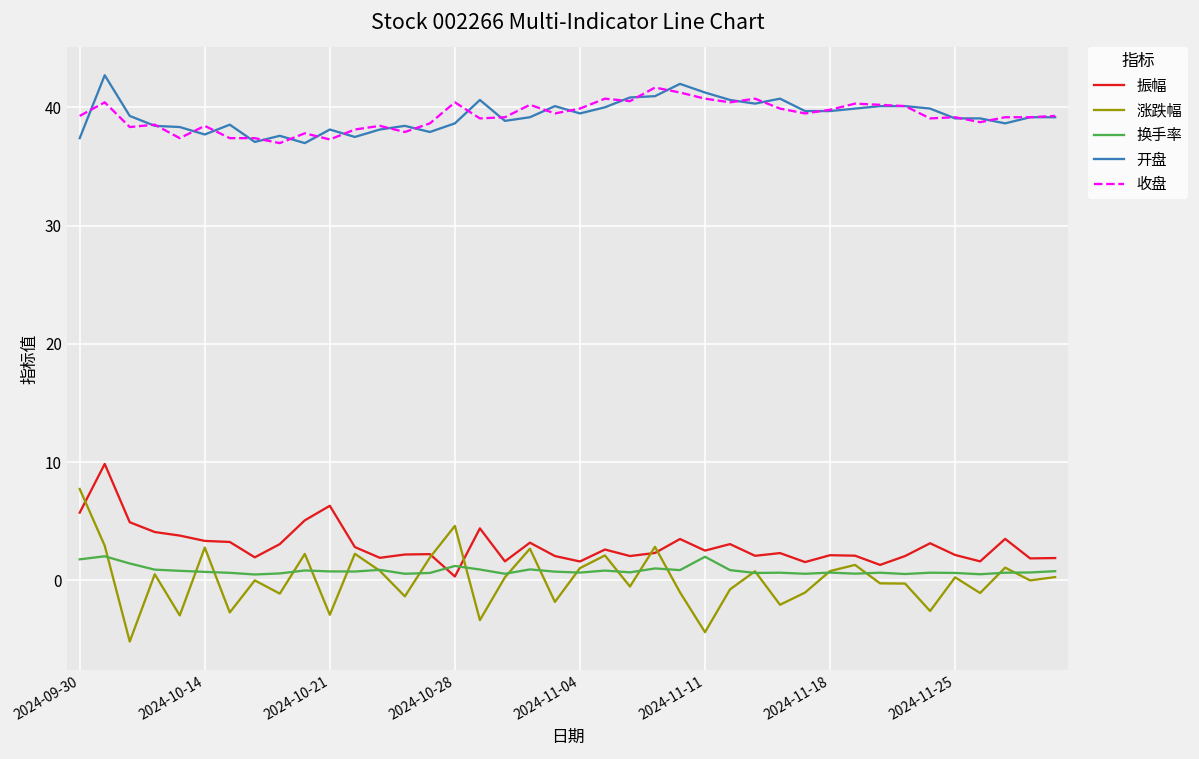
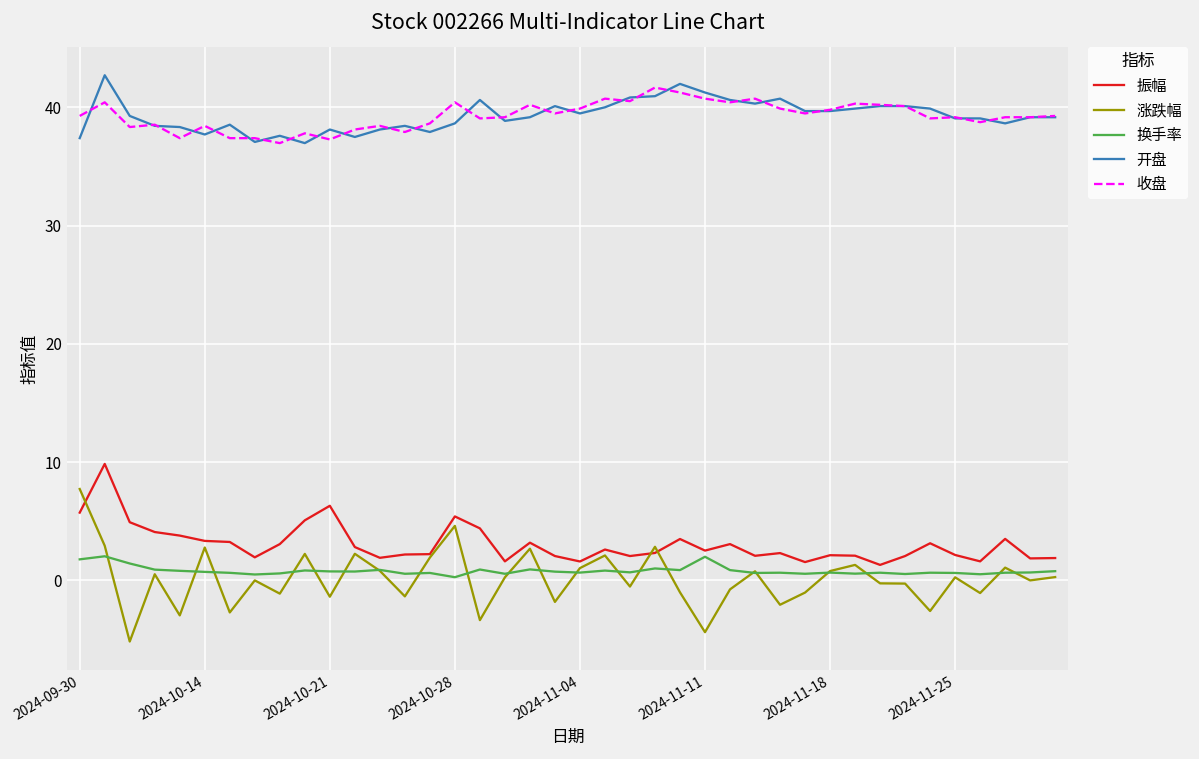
  {
    "振幅": {
      "2024-09-30": 5.7,
      "2024-10-14": 3.3,
      "2024-10-21": 6.3,
-     "2024-10-28": 0.3,
+     "2024-10-28": 5.4,
      "2024-11-04": 1.6,
      "2024-11-11": 2.5,
      "2024-11-18": 2.1,
      "2024-11-25": 2.2
    },
    "涨跌幅": {
      "2024-09-30": 7.7,
      "2024-10-14": 2.8,
-     "2024-10-21": -2.9,
+     "2024-10-21": -1.4,
      "2024-10-28": 4.6,
      "2024-11-04": 1.0,
      "2024-11-11": -4.4,
      "2024-11-25": 0.3
    },
    "换手率": {
      "2024-09-30": 1.8,
      "2024-10-14": 0.7,
      "2024-10-21": 0.8,
-     "2024-10-28": 1.2,
+     "2024-10-28": 0.3,
      "2024-11-04": 0.7,
      "2024-11-11": 2.0,
      "2024-11-25": 0.6
    },
    "开盘": {
      "2024-09-30": 37.4,
      "2024-10-14": 37.7,
      "2024-10-21": 38.1,
      "2024-10-28": 38.7,
      "2024-11-04": 39.5,
      "2024-11-11": 41.3
    },
    "收盘": {
      "2024-09-30": 39.3,
      "2024-10-14": 38.4,
      "2024-10-21": 37.3,
      "2024-10-28": 40.4,
      "2024-11-04": 39.9,
      "2024-11-11": 40.7
    }
  }
